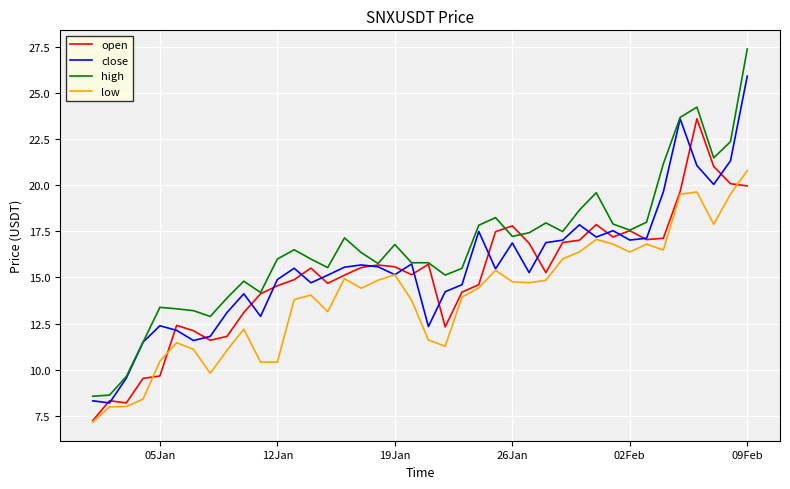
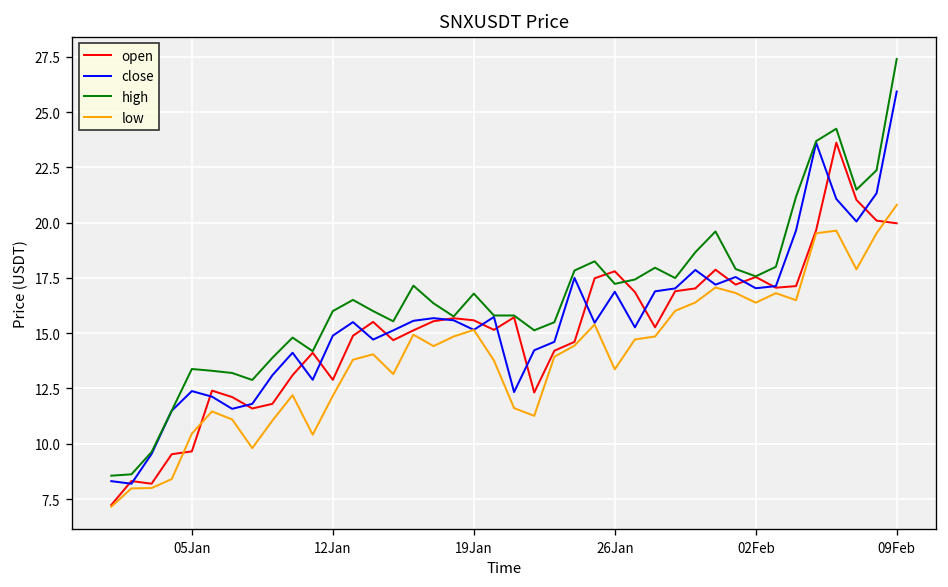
  {
    "open": {
      "05Jan": 9.7,
-     "12Jan": 14.6,
+     "12Jan": 12.9,
      "19Jan": 15.6,
      "26Jan": 17.8,
      "09Feb": 20.0
    },
    "close": {
      "05Jan": 12.4,
      "12Jan": 14.9,
      "26Jan": 16.9,
      "02Feb": 17.0,
      "09Feb": 25.9
    },
    "high": {
      "05Jan": 13.4,
      "12Jan": 16.0,
      "19Jan": 16.8,
      "26Jan": 17.2,
      "09Feb": 27.4
    },
    "low": {
      "05Jan": 10.5,
-     "12Jan": 10.4,
-     "26Jan": 14.8,
+     "12Jan": 12.2,
+     "26Jan": 13.4,
      "02Feb": 16.4,
      "09Feb": 20.8
    }
  }
